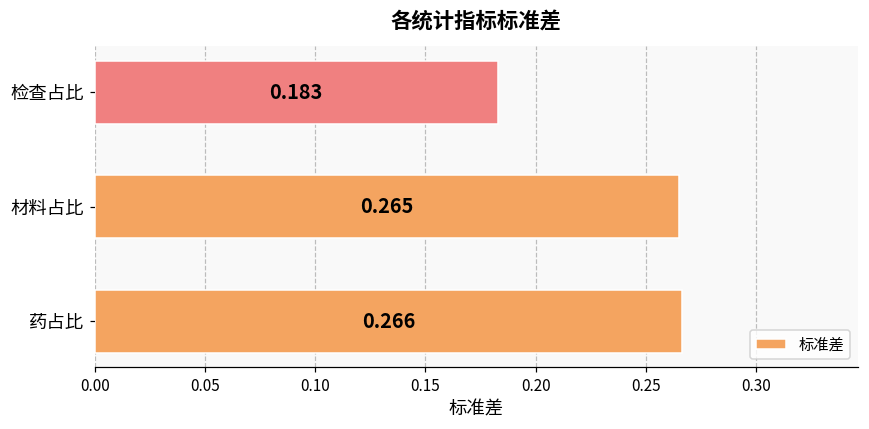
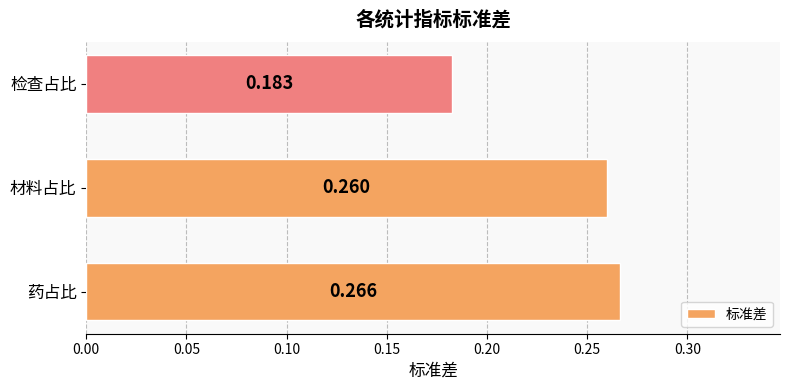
  {
    "检查占比": 0.183,
-   "材料占比": 0.265,
+   "材料占比": 0.260,
    "药占比": 0.266
  }
